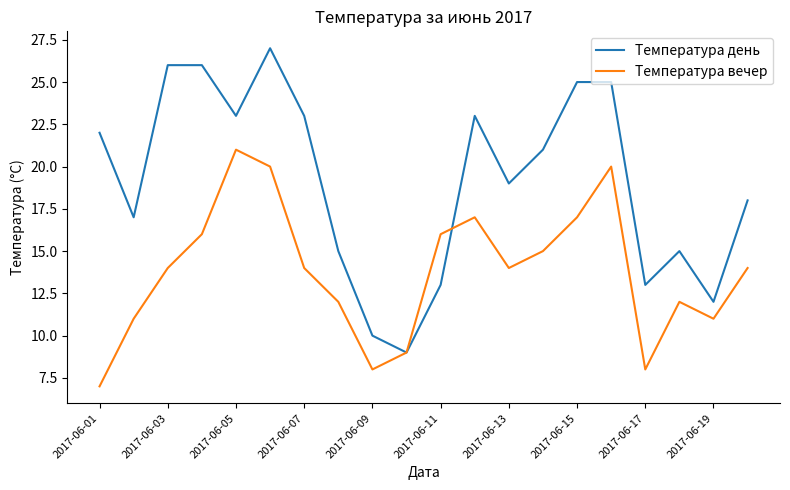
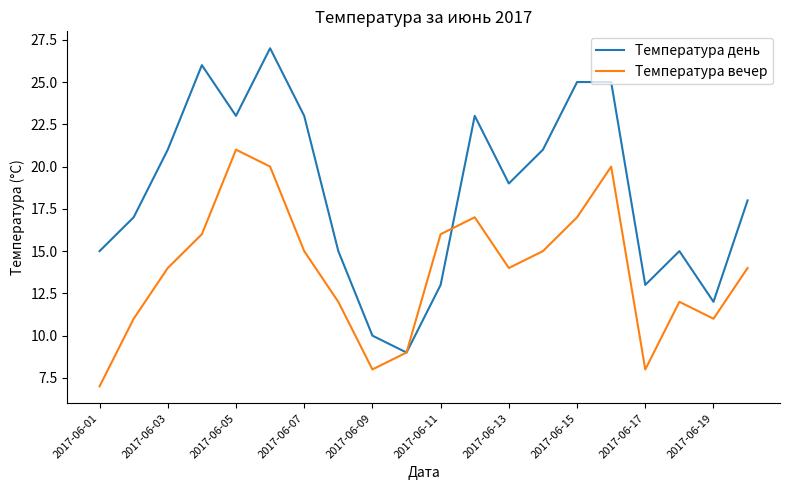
  {
    "Температура день": {
-     "2017-06-01": 22,
-     "2017-06-03": 26,
+     "2017-06-01": 15,
+     "2017-06-03": 21,
      "2017-06-05": 23,
      "2017-06-07": 23,
      "2017-06-09": 10,
      "2017-06-11": 13,
      "2017-06-13": 19,
      "2017-06-15": 25,
      "2017-06-17": 13,
      "2017-06-19": 12
    },
    "Температура вечер": {
      "2017-06-01": 7,
      "2017-06-03": 14,
      "2017-06-05": 21,
-     "2017-06-07": 14,
+     "2017-06-07": 15,
      "2017-06-09": 8,
      "2017-06-11": 16,
      "2017-06-13": 14,
      "2017-06-15": 17,
      "2017-06-17": 8,
      "2017-06-19": 11
    }
  }
